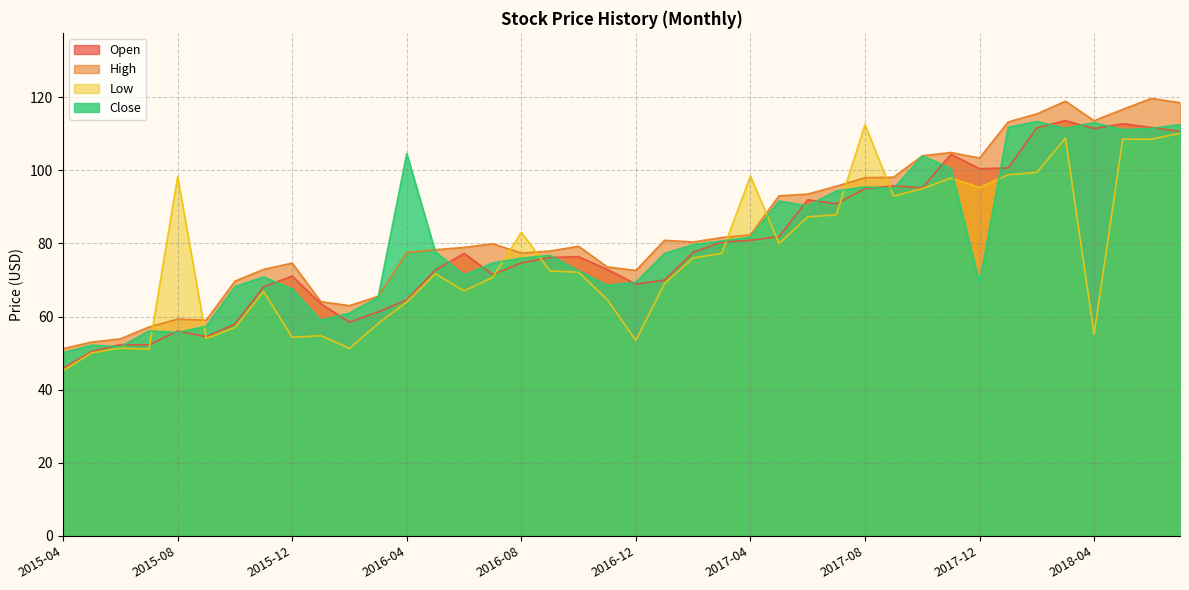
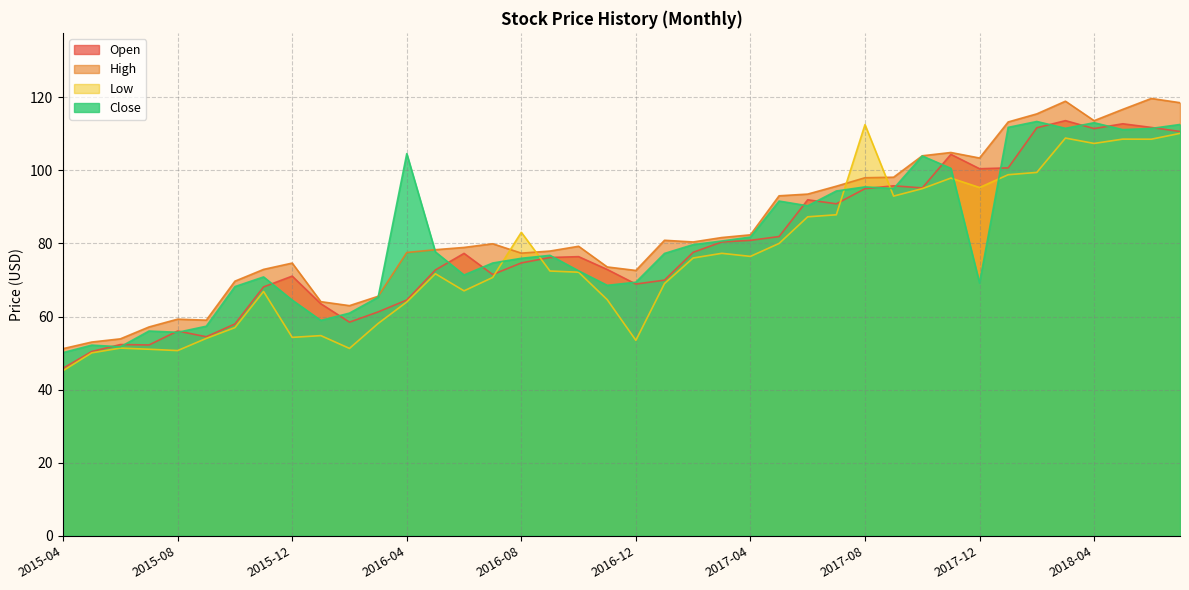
  {
    "Low": {
-     "2015-08": 98,
+     "2015-08": 51,
      "2015-12": 54,
      "2016-08": 83,
      "2016-12": 53,
-     "2017-04": 98,
+     "2017-04": 76,
      "2017-08": 113,
      "2017-12": 95,
-     "2018-04": 55
+     "2018-04": 107
    },
    "Close": {
      "2015-04": 50,
-     "2015-12": 68,
+     "2015-12": 65,
      "2016-04": 105,
      "2016-08": 76,
      "2017-12": 69
    }
  }
